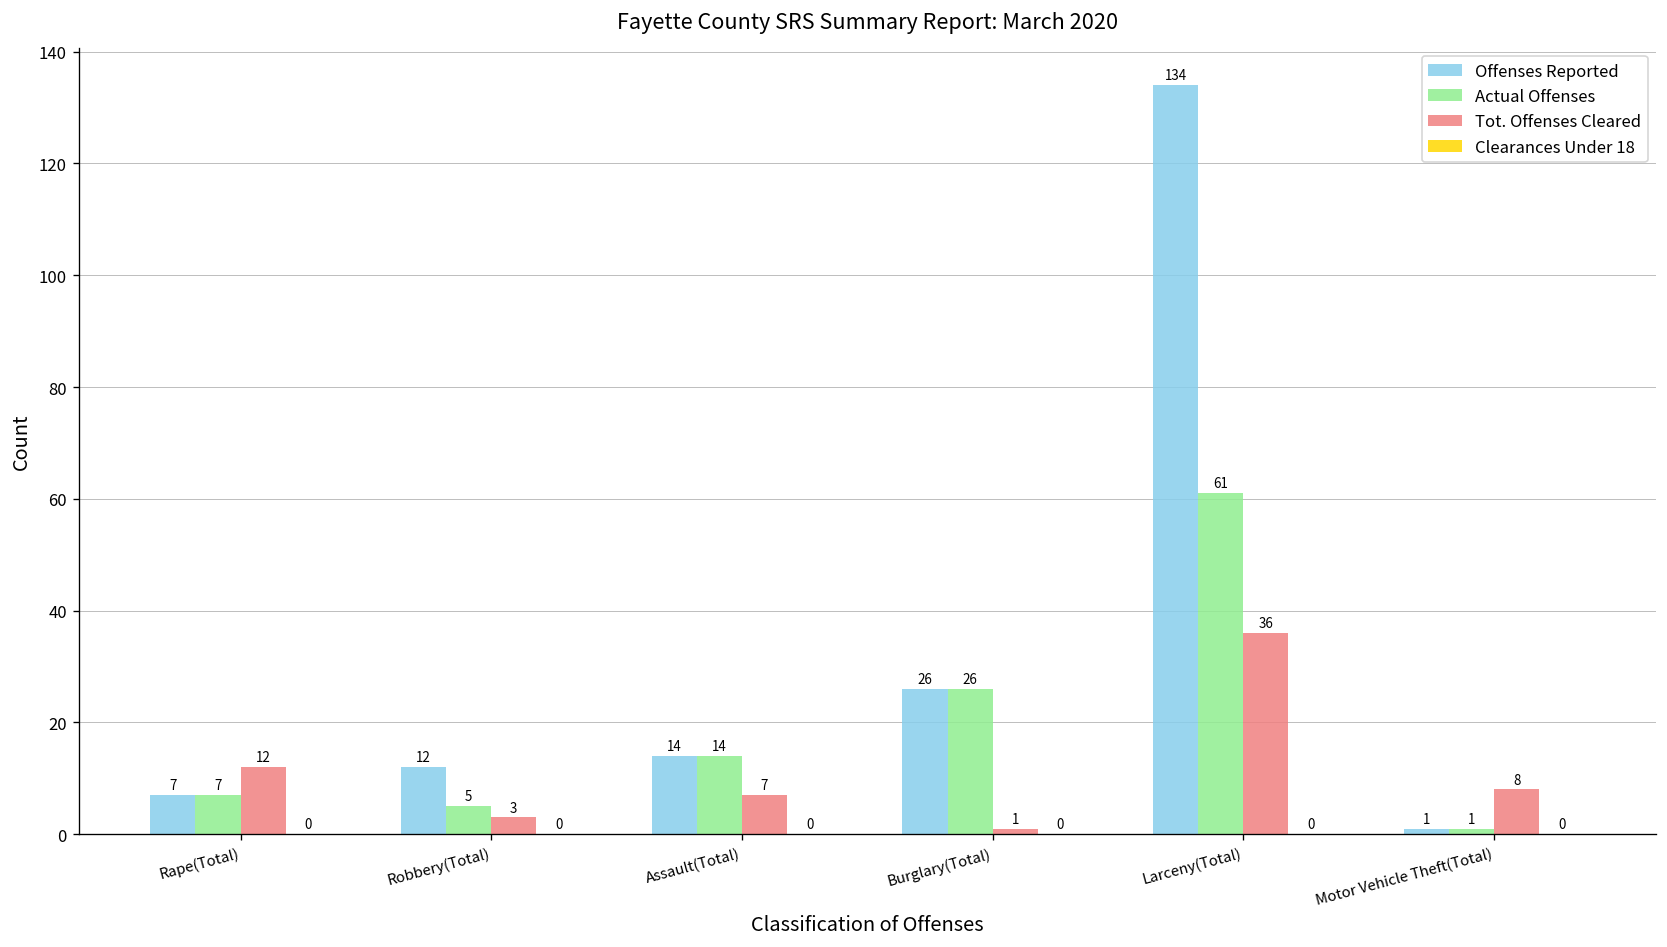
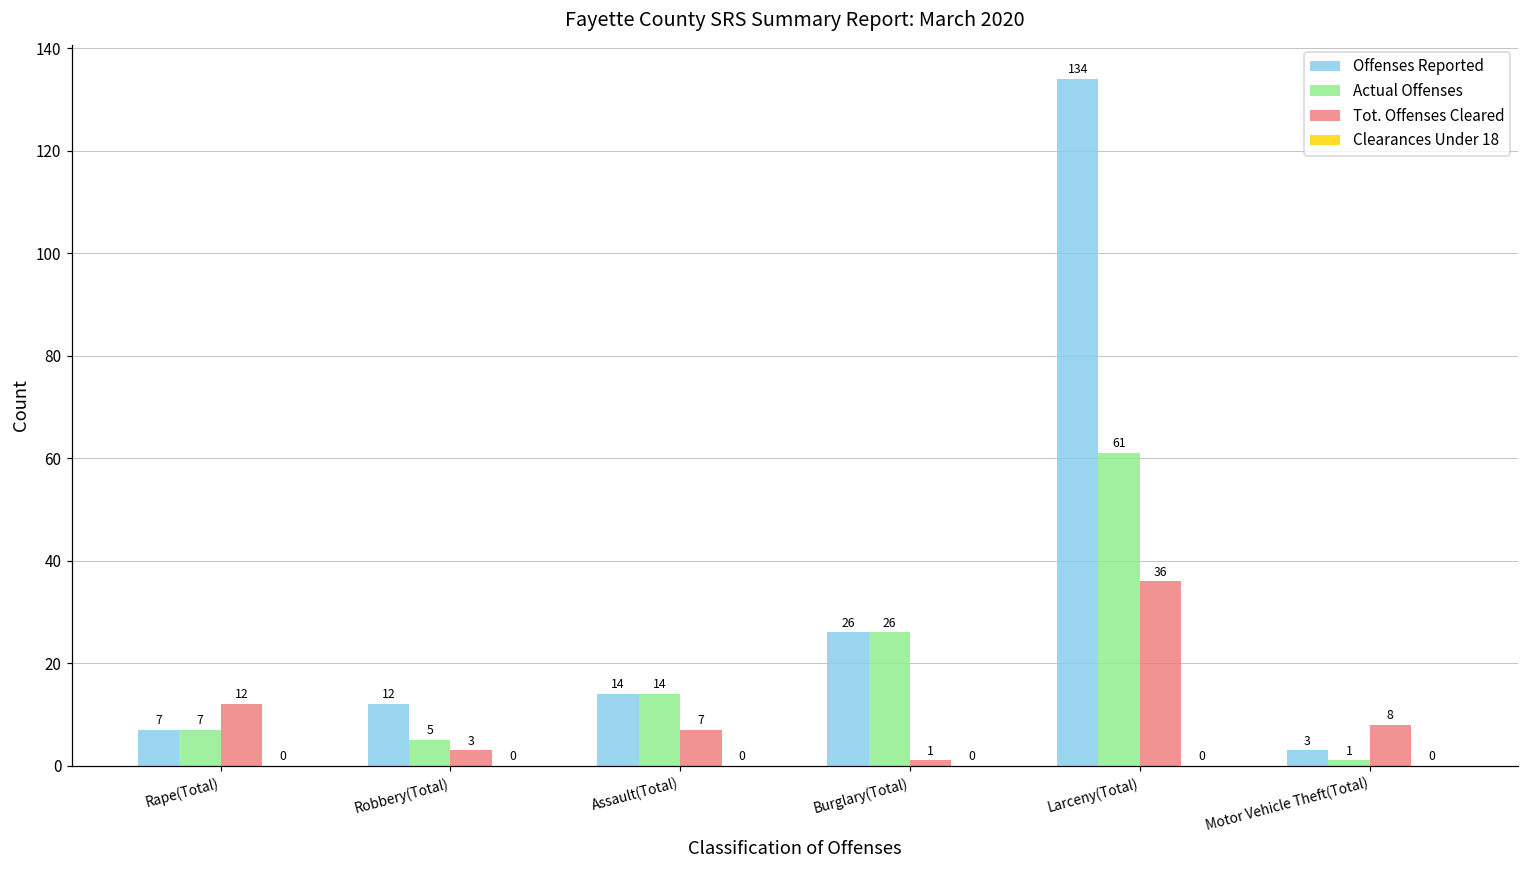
  {
    "Offenses Reported": {
      "Rape(Total)": 7,
      "Robbery(Total)": 12,
      "Assault(Total)": 14,
      "Burglary(Total)": 26,
      "Larceny(Total)": 134,
-     "Motor Vehicle Theft(Total)": 1
+     "Motor Vehicle Theft(Total)": 3
    },
    "Actual Offenses": {
      "Rape(Total)": 7,
      "Robbery(Total)": 5,
      "Assault(Total)": 14,
      "Burglary(Total)": 26,
      "Larceny(Total)": 61,
      "Motor Vehicle Theft(Total)": 1
    },
    "Tot. Offenses Cleared": {
      "Rape(Total)": 12,
      "Robbery(Total)": 3,
      "Assault(Total)": 7,
      "Burglary(Total)": 1,
      "Larceny(Total)": 36,
      "Motor Vehicle Theft(Total)": 8
    },
    "Clearances Under 18": {
      "Rape(Total)": 0,
      "Robbery(Total)": 0,
      "Assault(Total)": 0,
      "Burglary(Total)": 0,
      "Larceny(Total)": 0,
      "Motor Vehicle Theft(Total)": 0
    }
  }
